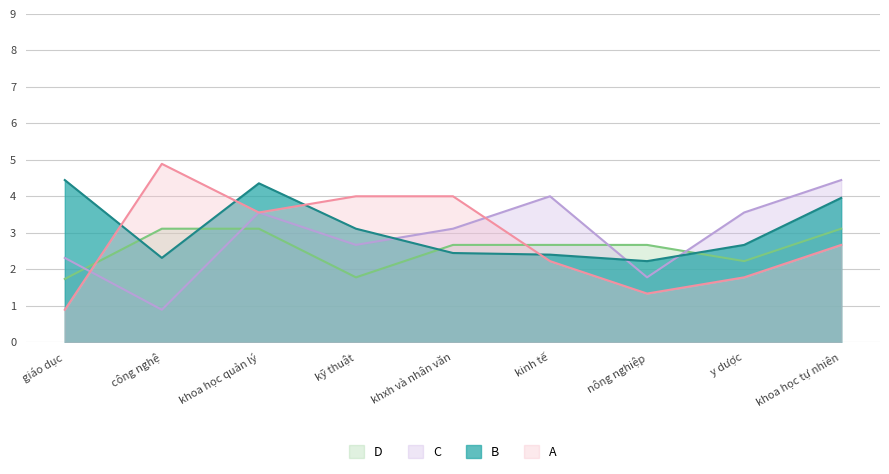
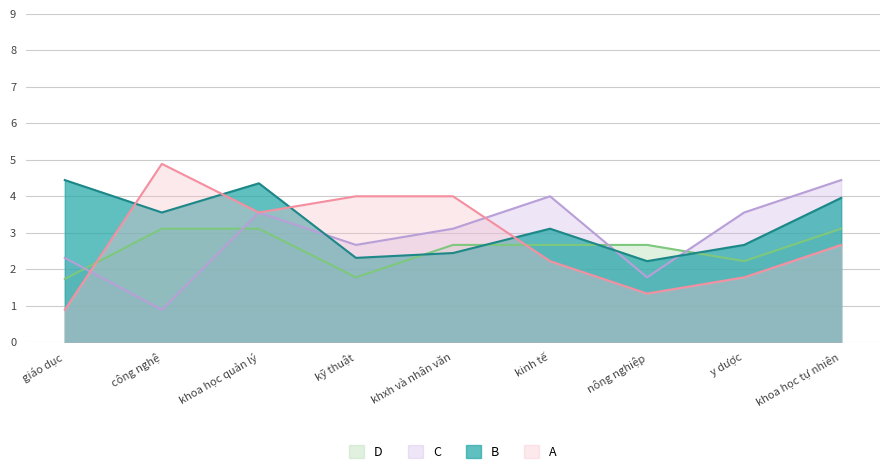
  {
    "B": {
      "giáo dục": 4.4,
-     "công nghệ": 2.3,
+     "công nghệ": 3.6,
      "khoa học quản lý": 4.4,
-     "kỹ thuật": 3.1,
+     "kỹ thuật": 2.3,
      "khxh và nhân văn": 2.4,
-     "kinh tế": 2.4,
+     "kinh tế": 3.1,
      "nông nghiệp": 2.2,
      "y dược": 2.7,
      "khoa học tự nhiên": 4.0
    }
  }
